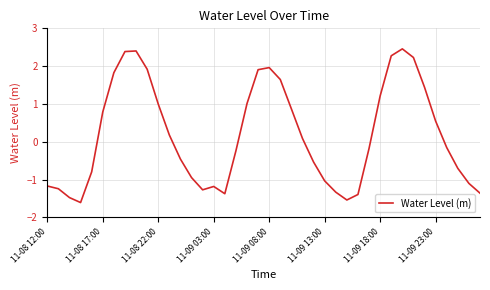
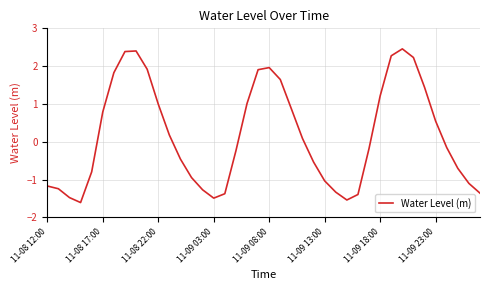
  {
    "11-08 12:00": -1.2,
    "11-08 17:00": 0.8,
    "11-08 22:00": 1.0,
-   "11-09 03:00": -1.2,
+   "11-09 03:00": -1.5,
    "11-09 08:00": 2.0,
    "11-09 13:00": -1.0,
    "11-09 18:00": 1.2,
    "11-09 23:00": 0.5
  }
